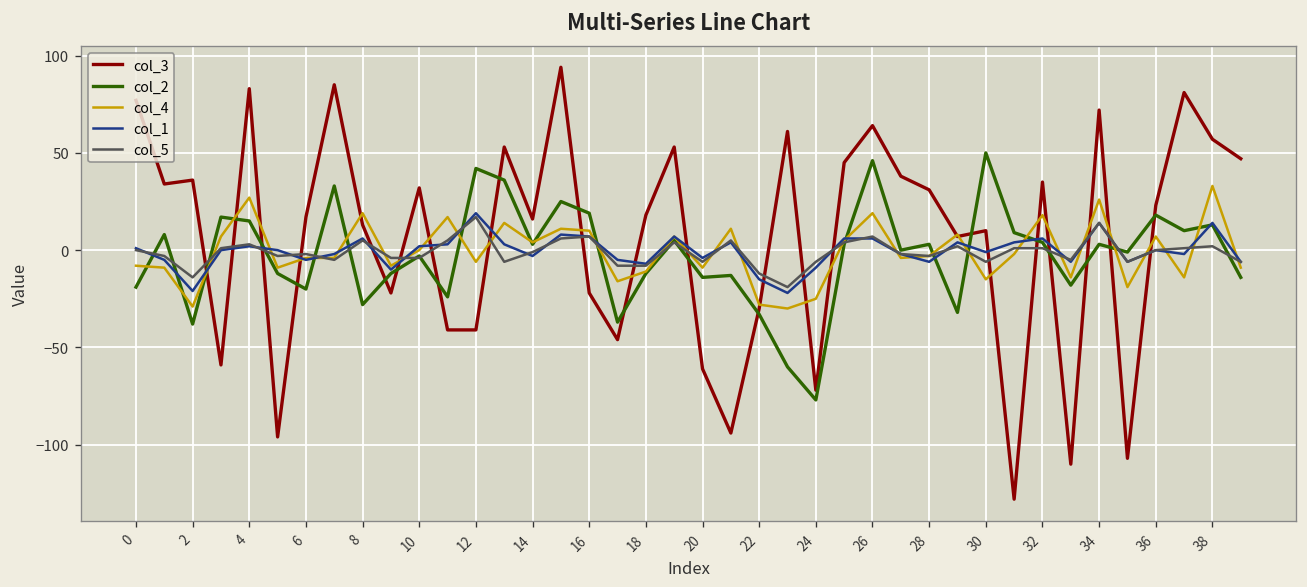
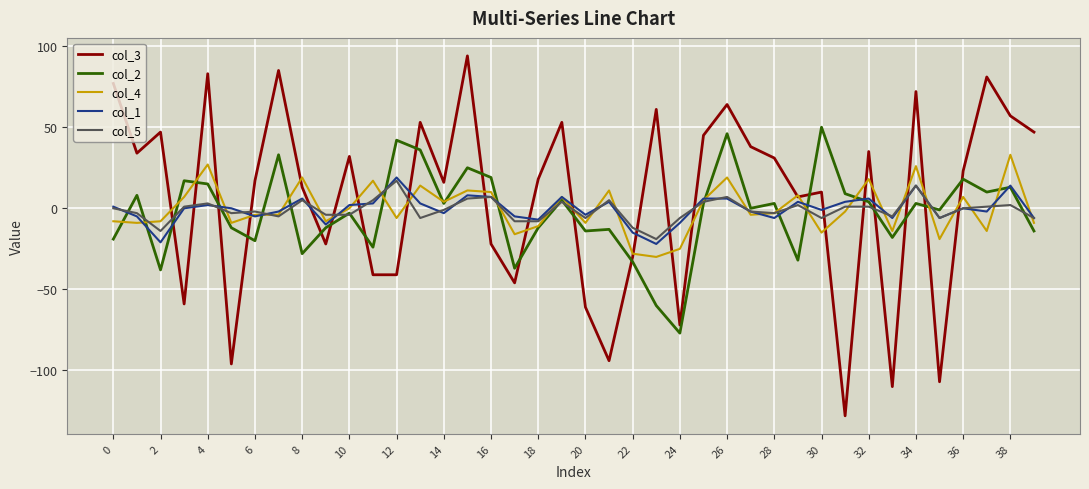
  {
    "col_3": {
-     "2": 36,
+     "2": 47,
      "4": 83,
      "6": 17,
      "8": 13,
      "10": 32,
      "12": -41,
      "14": 16,
      "16": -22,
      "18": 18,
      "20": -61,
      "22": -30,
      "24": -72,
      "26": 64,
      "28": 31,
      "30": 10,
      "32": 35,
      "34": 72,
      "36": 23,
      "38": 57
    },
    "col_2": {
      "0": -19,
      "2": -38,
      "4": 15,
      "6": -20,
      "8": -28,
      "12": 42,
      "16": 19,
      "20": -14,
      "22": -33,
      "24": -77,
      "26": 46,
      "28": 3,
      "30": 50,
      "32": 4,
      "34": 3,
      "36": 18
    },
    "col_4": {
      "0": -8,
-     "2": -29,
+     "2": -8,
      "4": 27,
      "8": 19,
      "10": 0,
      "12": -6,
      "16": 10,
      "20": -9,
      "22": -28,
      "24": -25,
      "26": 19,
      "30": -15,
      "32": 18,
      "34": 26,
      "36": 7,
      "38": 33
    },
    "col_1": {
      "2": -21,
      "10": 2,
      "12": 19,
      "14": -3,
      "20": -4,
      "22": -15,
      "24": -9,
      "28": -6,
      "30": -1,
      "32": 6
    },
    "col_5": {
      "2": -14,
      "6": -2,
      "12": 17,
      "14": -1,
      "20": -6,
      "22": -12,
      "24": -6,
      "30": -6,
      "32": 1,
      "38": 2
    }
  }
